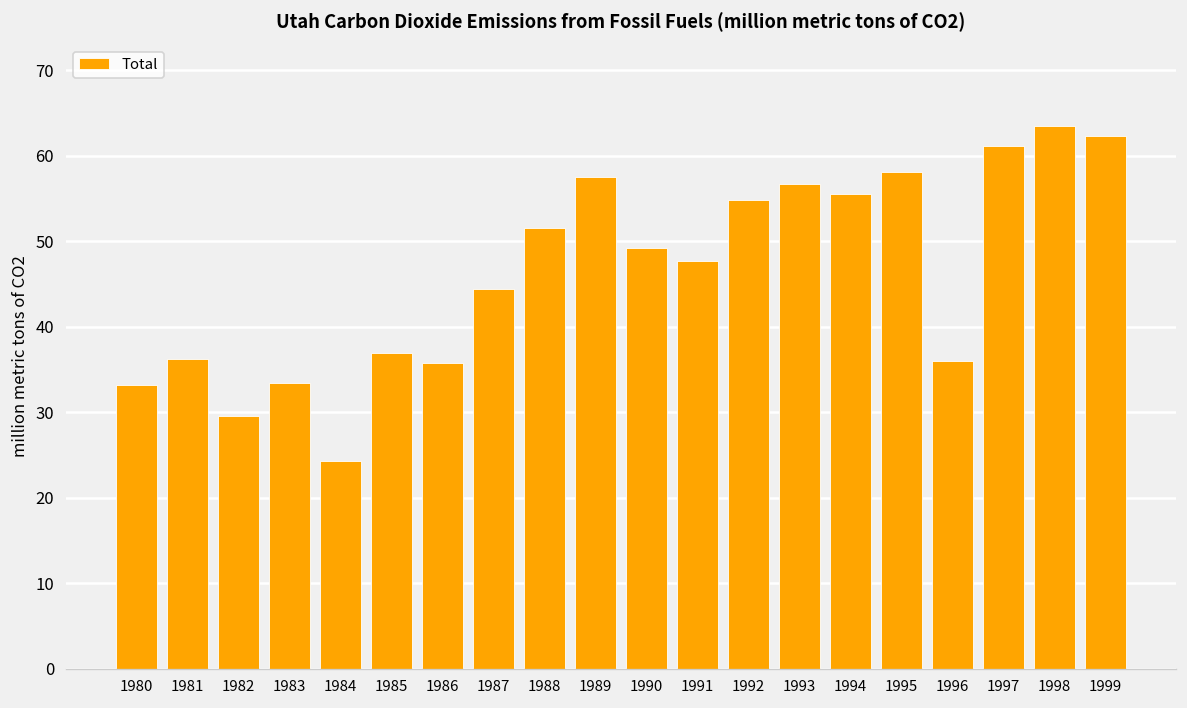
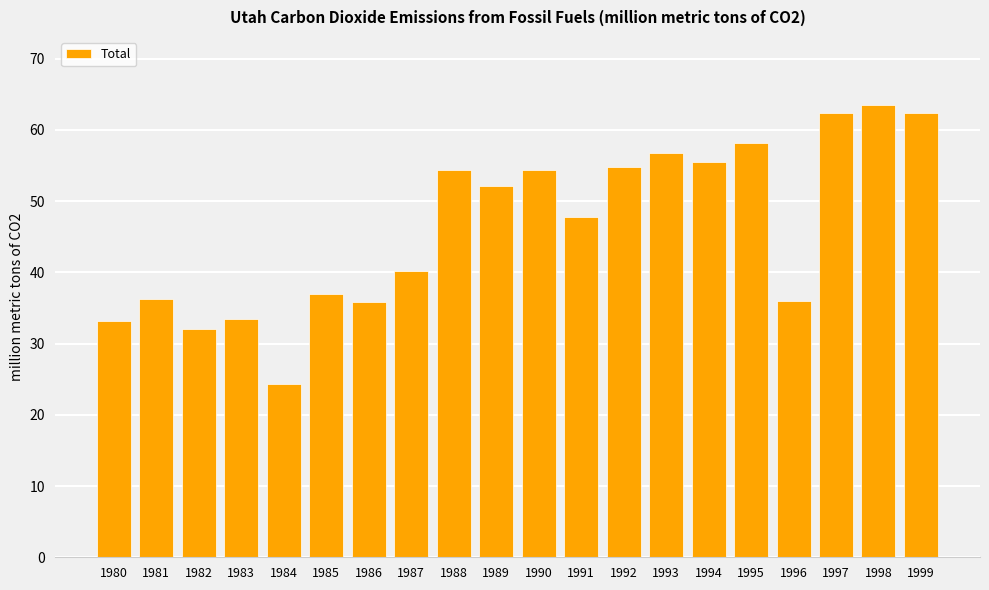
  {
    "1980": 33,
    "1981": 36,
-   "1982": 30,
+   "1982": 32,
    "1983": 33,
    "1984": 24,
    "1985": 37,
    "1986": 36,
-   "1987": 44,
-   "1988": 52,
-   "1989": 58,
-   "1990": 49,
+   "1987": 40,
+   "1988": 54,
+   "1989": 52,
+   "1990": 54,
    "1991": 48,
    "1992": 55,
    "1993": 57,
    "1994": 56,
    "1995": 58,
    "1996": 36,
-   "1997": 61,
+   "1997": 62,
    "1998": 64,
    "1999": 62
  }
